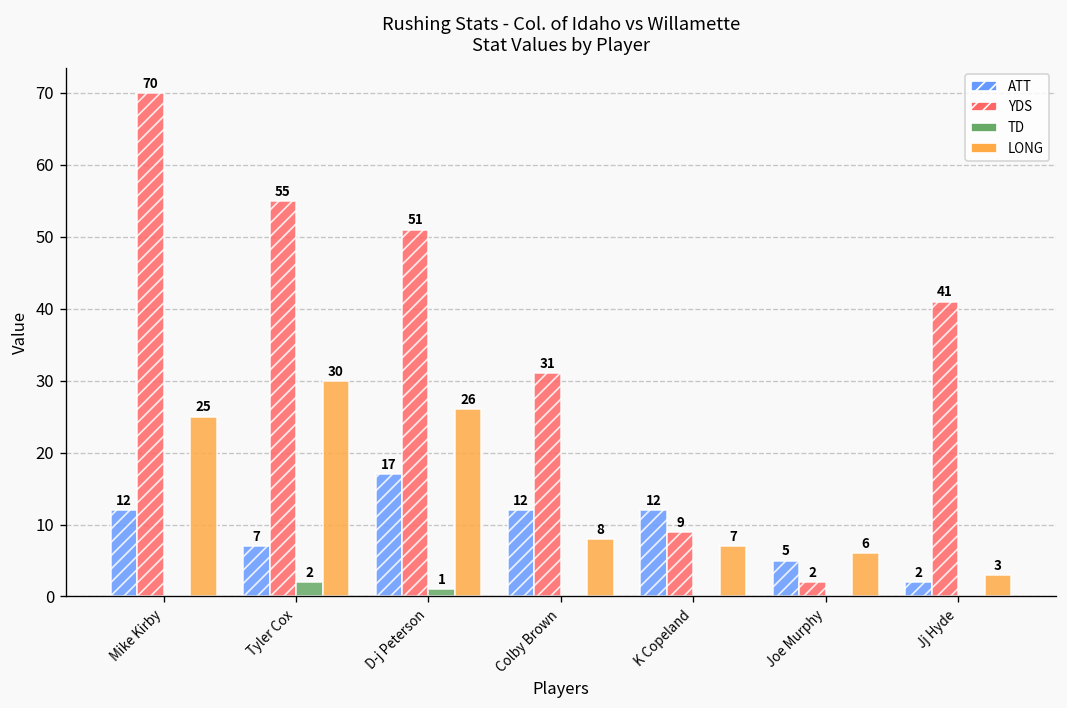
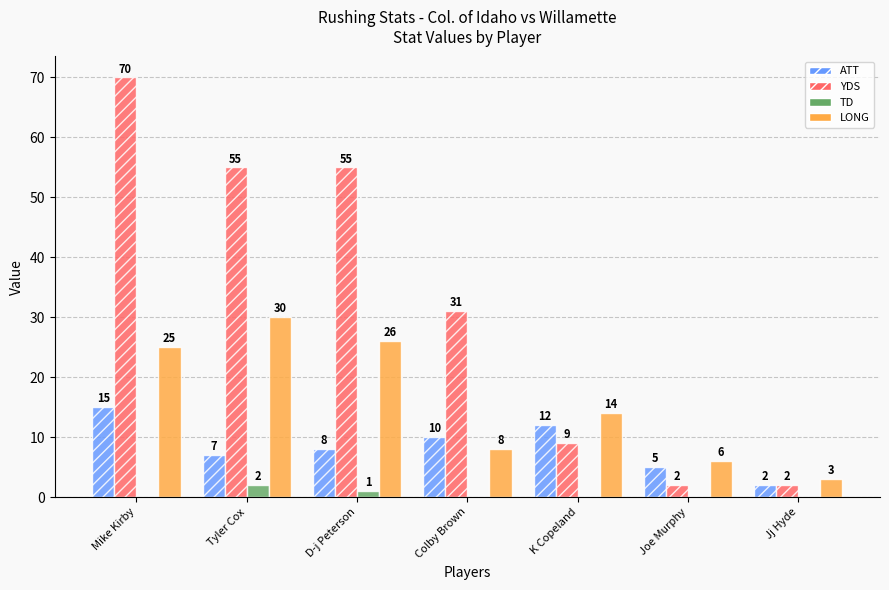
  {
    "ATT": {
-     "Mike Kirby": 12,
+     "Mike Kirby": 15,
      "Tyler Cox": 7,
-     "D-j Peterson": 17,
-     "Colby Brown": 12,
+     "D-j Peterson": 8,
+     "Colby Brown": 10,
      "K Copeland": 12,
      "Joe Murphy": 5,
      "Jj Hyde": 2
    },
    "YDS": {
      "Mike Kirby": 70,
      "Tyler Cox": 55,
-     "D-j Peterson": 51,
+     "D-j Peterson": 55,
      "Colby Brown": 31,
      "K Copeland": 9,
      "Joe Murphy": 2,
-     "Jj Hyde": 41
+     "Jj Hyde": 2
    },
    "TD": {
      "Tyler Cox": 2,
      "D-j Peterson": 1
    },
    "LONG": {
      "Mike Kirby": 25,
      "Tyler Cox": 30,
      "D-j Peterson": 26,
      "Colby Brown": 8,
-     "K Copeland": 7,
+     "K Copeland": 14,
      "Joe Murphy": 6,
      "Jj Hyde": 3
    }
  }
